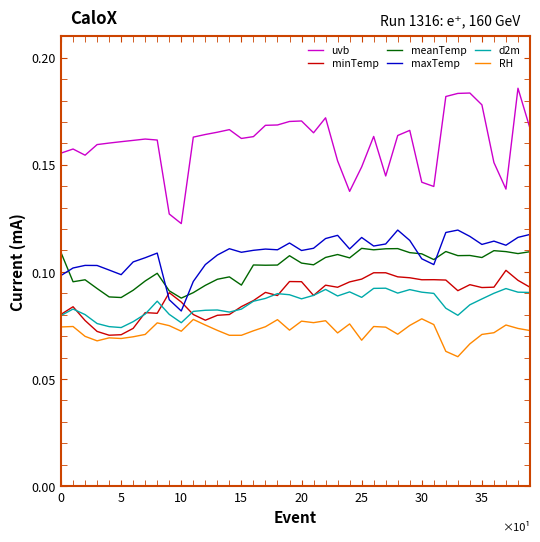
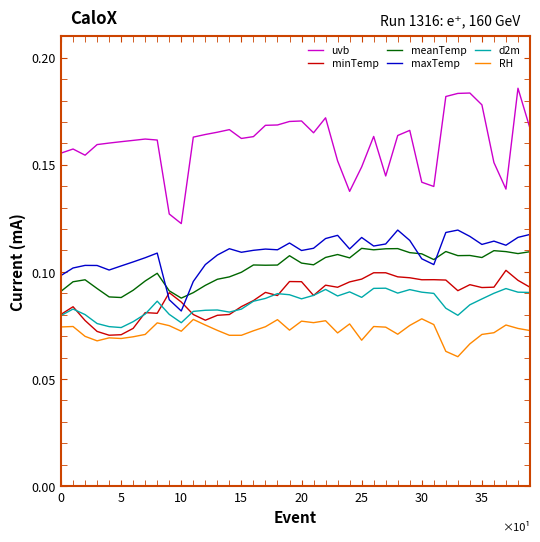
  {
    "uvb": {
      "0": 0.155,
      "5": 0.161,
      "10": 0.123,
      "15": 0.162,
      "20": 0.170,
      "25": 0.149,
      "30": 0.142,
      "35": 0.178
    },
    "minTemp": {
      "5": 0.071,
      "10": 0.086,
      "20": 0.095,
      "25": 0.097,
      "30": 0.096,
      "35": 0.093
    },
    "meanTemp": {
-     "0": 0.109,
+     "0": 0.091,
      "5": 0.088,
      "10": 0.088,
-     "15": 0.094,
+     "15": 0.100,
      "20": 0.104,
      "25": 0.111,
      "30": 0.108,
      "35": 0.107
    },
    "maxTemp": {
      "0": 0.098,
-     "5": 0.099,
+     "5": 0.103,
      "10": 0.082,
      "15": 0.109,
      "20": 0.110,
      "25": 0.116,
      "30": 0.106,
      "35": 0.113
    },
    "d2m": {
      "5": 0.074,
      "10": 0.076,
      "20": 0.087,
      "25": 0.088,
      "30": 0.091,
      "35": 0.087
    },
    "RH": {
      "0": 0.074,
      "5": 0.069,
      "10": 0.072,
      "15": 0.070,
      "20": 0.077,
      "25": 0.068,
      "30": 0.078,
      "35": 0.071
    }
  }
